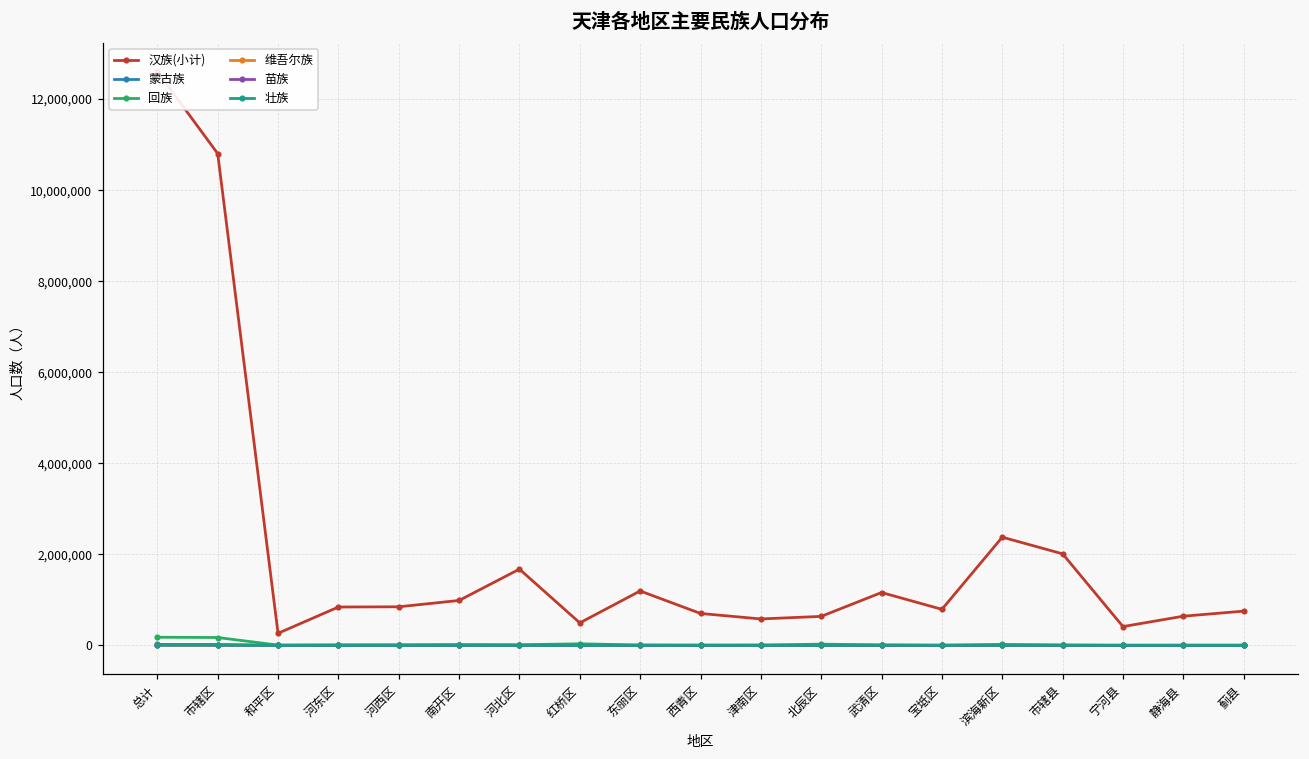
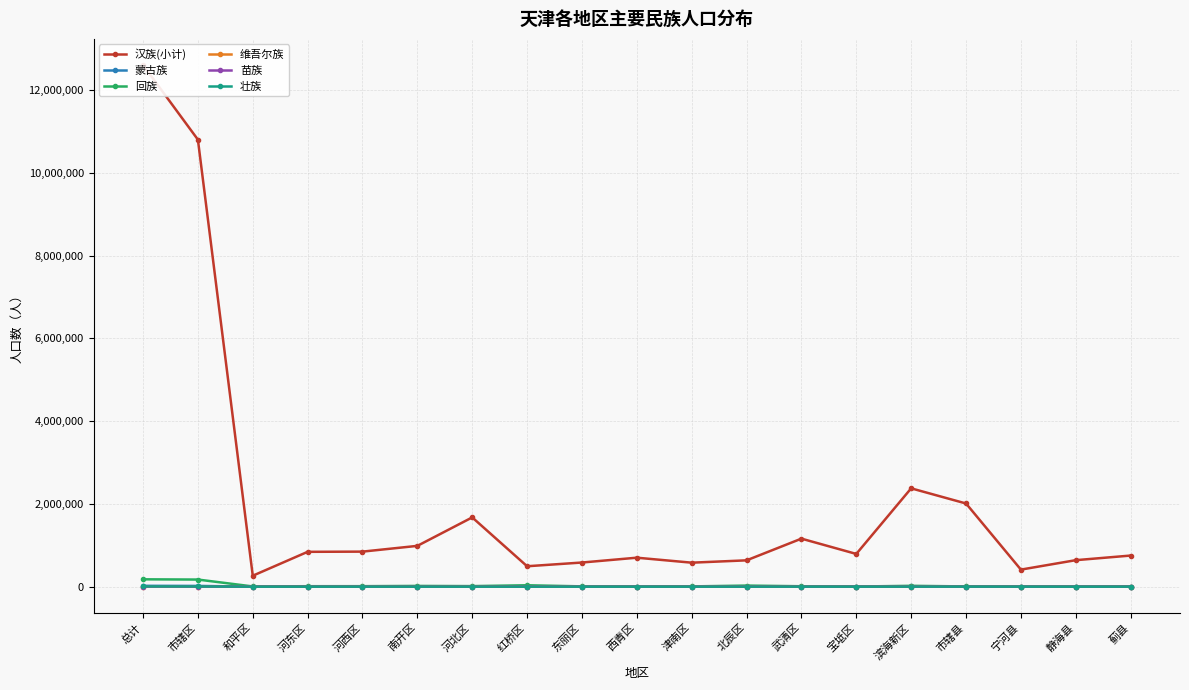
  {
    "汉族(小计)": {
      "市辖区": "10,800,000",
      "和平区": "300,000",
      "河东区": "800,000",
      "河西区": "800,000",
      "南开区": "1,000,000",
      "河北区": "1,700,000",
      "红桥区": "500,000",
-     "东丽区": "1,200,000",
+     "东丽区": "600,000",
      "西青区": "700,000",
      "津南区": "600,000",
      "北辰区": "600,000",
      "武清区": "1,200,000",
      "宝坻区": "800,000",
      "滨海新区": "2,400,000",
      "市辖县": "2,000,000",
      "宁河县": "400,000",
      "静海县": "600,000",
      "蓟县": "800,000"
    }
  }
